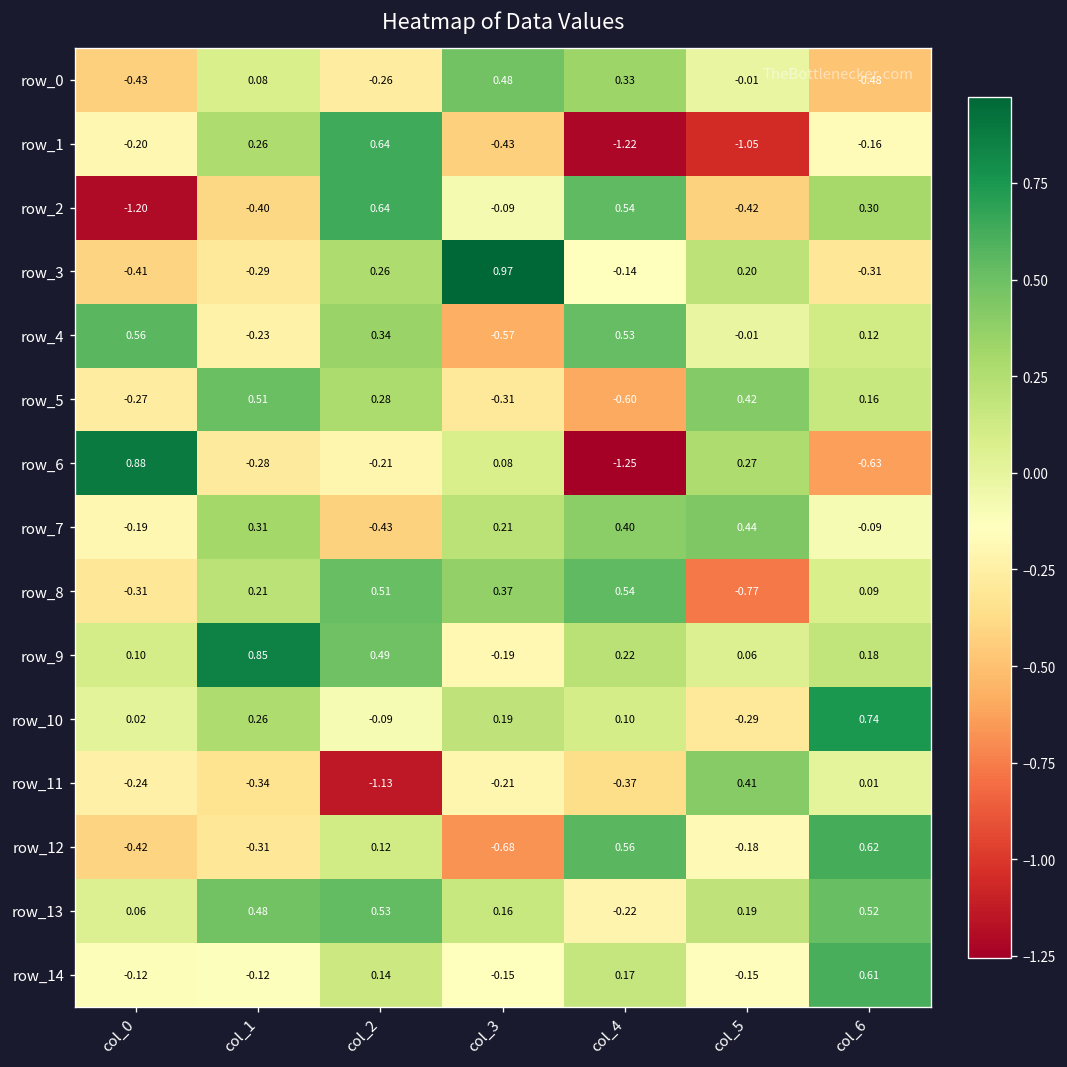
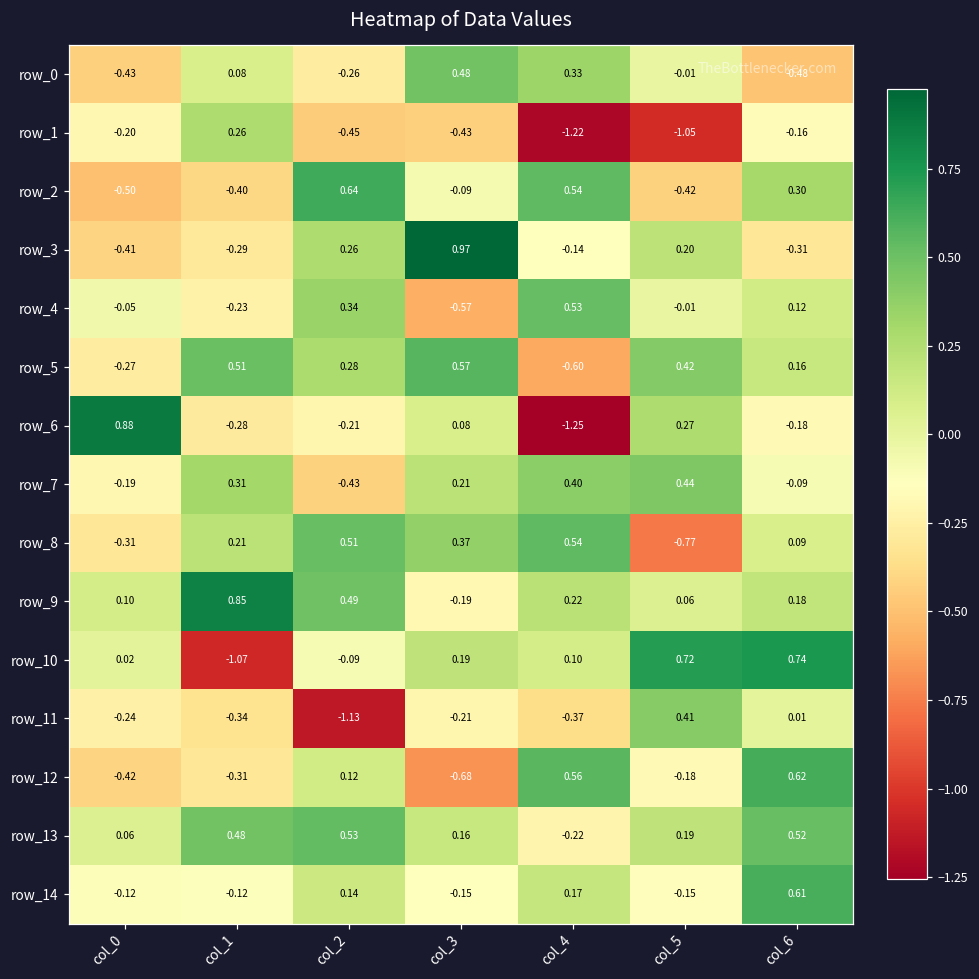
  {
    "row_0": {
      "col_0": -0.43,
      "col_1": 0.08,
      "col_2": -0.26,
      "col_3": 0.48,
      "col_4": 0.33,
      "col_5": -0.01
    },
    "row_1": {
      "col_0": -0.20,
      "col_1": 0.26,
-     "col_2": 0.64,
+     "col_2": -0.45,
      "col_3": -0.43,
      "col_4": -1.22,
      "col_5": -1.05,
      "col_6": -0.16
    },
    "row_2": {
-     "col_0": -1.20,
+     "col_0": -0.50,
      "col_1": -0.40,
      "col_2": 0.64,
      "col_3": -0.09,
      "col_4": 0.54,
      "col_5": -0.42,
      "col_6": 0.30
    },
    "row_3": {
      "col_0": -0.41,
      "col_1": -0.29,
      "col_2": 0.26,
      "col_3": 0.97,
      "col_4": -0.14,
      "col_5": 0.20,
      "col_6": -0.31
    },
    "row_4": {
-     "col_0": 0.56,
+     "col_0": -0.05,
      "col_1": -0.23,
      "col_2": 0.34,
      "col_3": -0.57,
      "col_4": 0.53,
      "col_5": -0.01,
      "col_6": 0.12
    },
    "row_5": {
      "col_0": -0.27,
      "col_1": 0.51,
      "col_2": 0.28,
-     "col_3": -0.31,
+     "col_3": 0.57,
      "col_4": -0.60,
      "col_5": 0.42,
      "col_6": 0.16
    },
    "row_6": {
      "col_0": 0.88,
      "col_1": -0.28,
      "col_2": -0.21,
      "col_3": 0.08,
      "col_4": -1.25,
      "col_5": 0.27,
-     "col_6": -0.63
+     "col_6": -0.18
    },
    "row_7": {
      "col_0": -0.19,
      "col_1": 0.31,
      "col_2": -0.43,
      "col_3": 0.21,
      "col_4": 0.40,
      "col_5": 0.44,
      "col_6": -0.09
    },
    "row_8": {
      "col_0": -0.31,
      "col_1": 0.21,
      "col_2": 0.51,
      "col_3": 0.37,
      "col_4": 0.54,
      "col_5": -0.77,
      "col_6": 0.09
    },
    "row_9": {
      "col_0": 0.10,
      "col_1": 0.85,
      "col_2": 0.49,
      "col_3": -0.19,
      "col_4": 0.22,
      "col_5": 0.06,
      "col_6": 0.18
    },
    "row_10": {
      "col_0": 0.02,
-     "col_1": 0.26,
+     "col_1": -1.07,
      "col_2": -0.09,
      "col_3": 0.19,
      "col_4": 0.10,
-     "col_5": -0.29,
+     "col_5": 0.72,
      "col_6": 0.74
    },
    "row_11": {
      "col_0": -0.24,
      "col_1": -0.34,
      "col_2": -1.13,
      "col_3": -0.21,
      "col_4": -0.37,
      "col_5": 0.41,
      "col_6": 0.01
    },
    "row_12": {
      "col_0": -0.42,
      "col_1": -0.31,
      "col_2": 0.12,
      "col_3": -0.68,
      "col_4": 0.56,
      "col_5": -0.18,
      "col_6": 0.62
    },
    "row_13": {
      "col_0": 0.06,
      "col_1": 0.48,
      "col_2": 0.53,
      "col_3": 0.16,
      "col_4": -0.22,
      "col_5": 0.19,
      "col_6": 0.52
    },
    "row_14": {
      "col_0": -0.12,
      "col_1": -0.12,
      "col_2": 0.14,
      "col_3": -0.15,
      "col_4": 0.17,
      "col_5": -0.15,
      "col_6": 0.61
    }
  }
